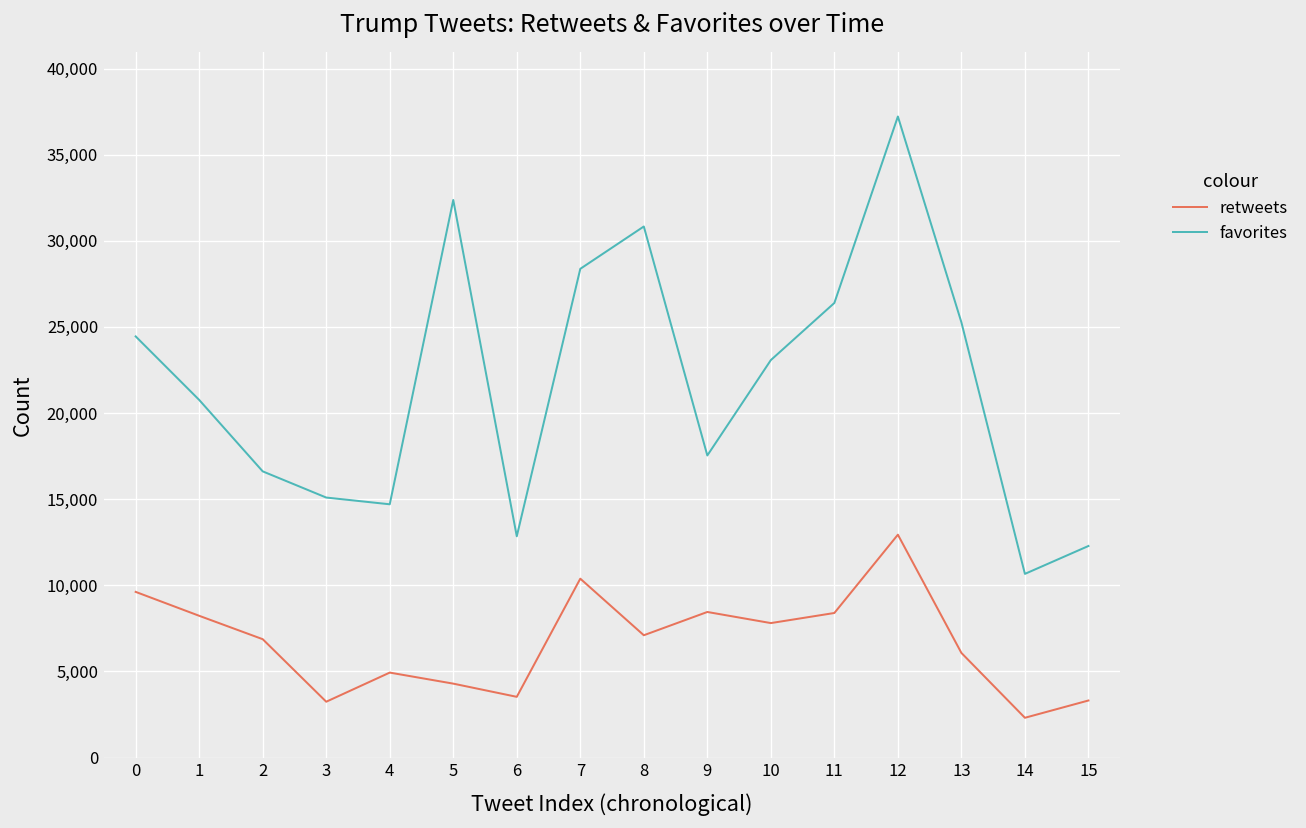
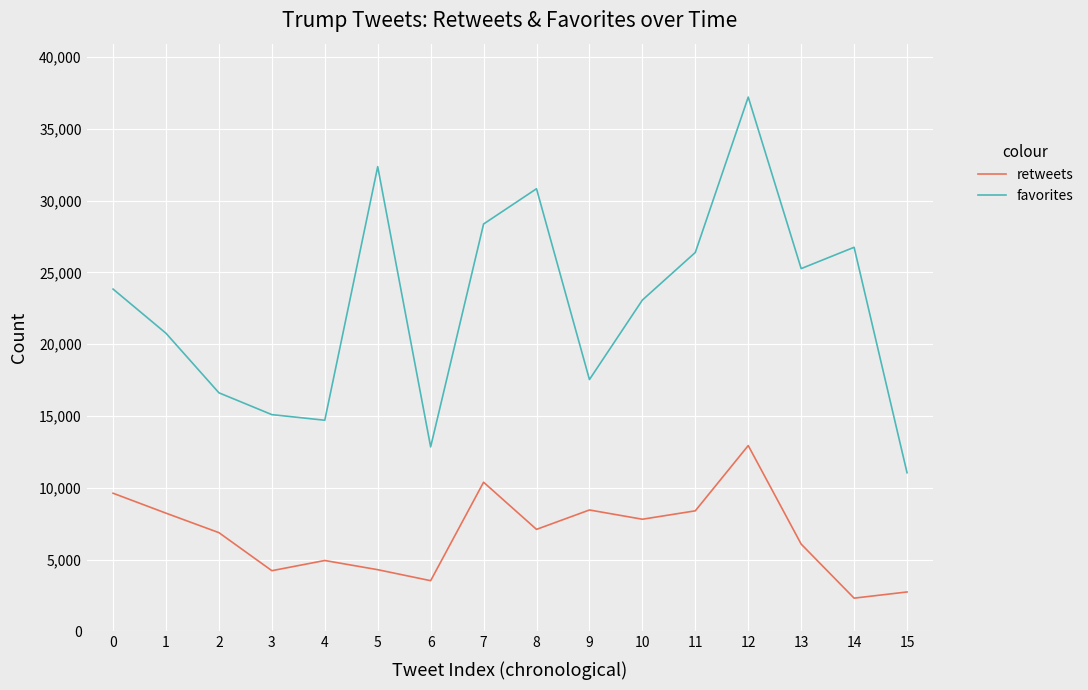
  {
    "retweets": {
      "0": "9,600",
      "1": "8,200",
      "2": "6,900",
-     "3": "3,200",
+     "3": "4,200",
      "4": "4,900",
      "5": "4,300",
      "6": "3,500",
      "7": "10,400",
      "8": "7,100",
      "9": "8,500",
      "10": "7,800",
      "11": "8,400",
      "12": "12,900",
      "13": "6,100",
      "14": "2,300",
-     "15": "3,300"
+     "15": "2,700"
    },
    "favorites": {
-     "0": "24,500",
+     "0": "23,800",
      "1": "20,800",
      "2": "16,600",
      "3": "15,100",
      "4": "14,700",
      "5": "32,400",
      "6": "12,800",
      "7": "28,400",
      "8": "30,800",
      "9": "17,500",
      "10": "23,100",
      "11": "26,400",
      "12": "37,200",
      "13": "25,300",
-     "14": "10,700",
-     "15": "12,300"
+     "14": "26,800",
+     "15": "11,100"
    }
  }
